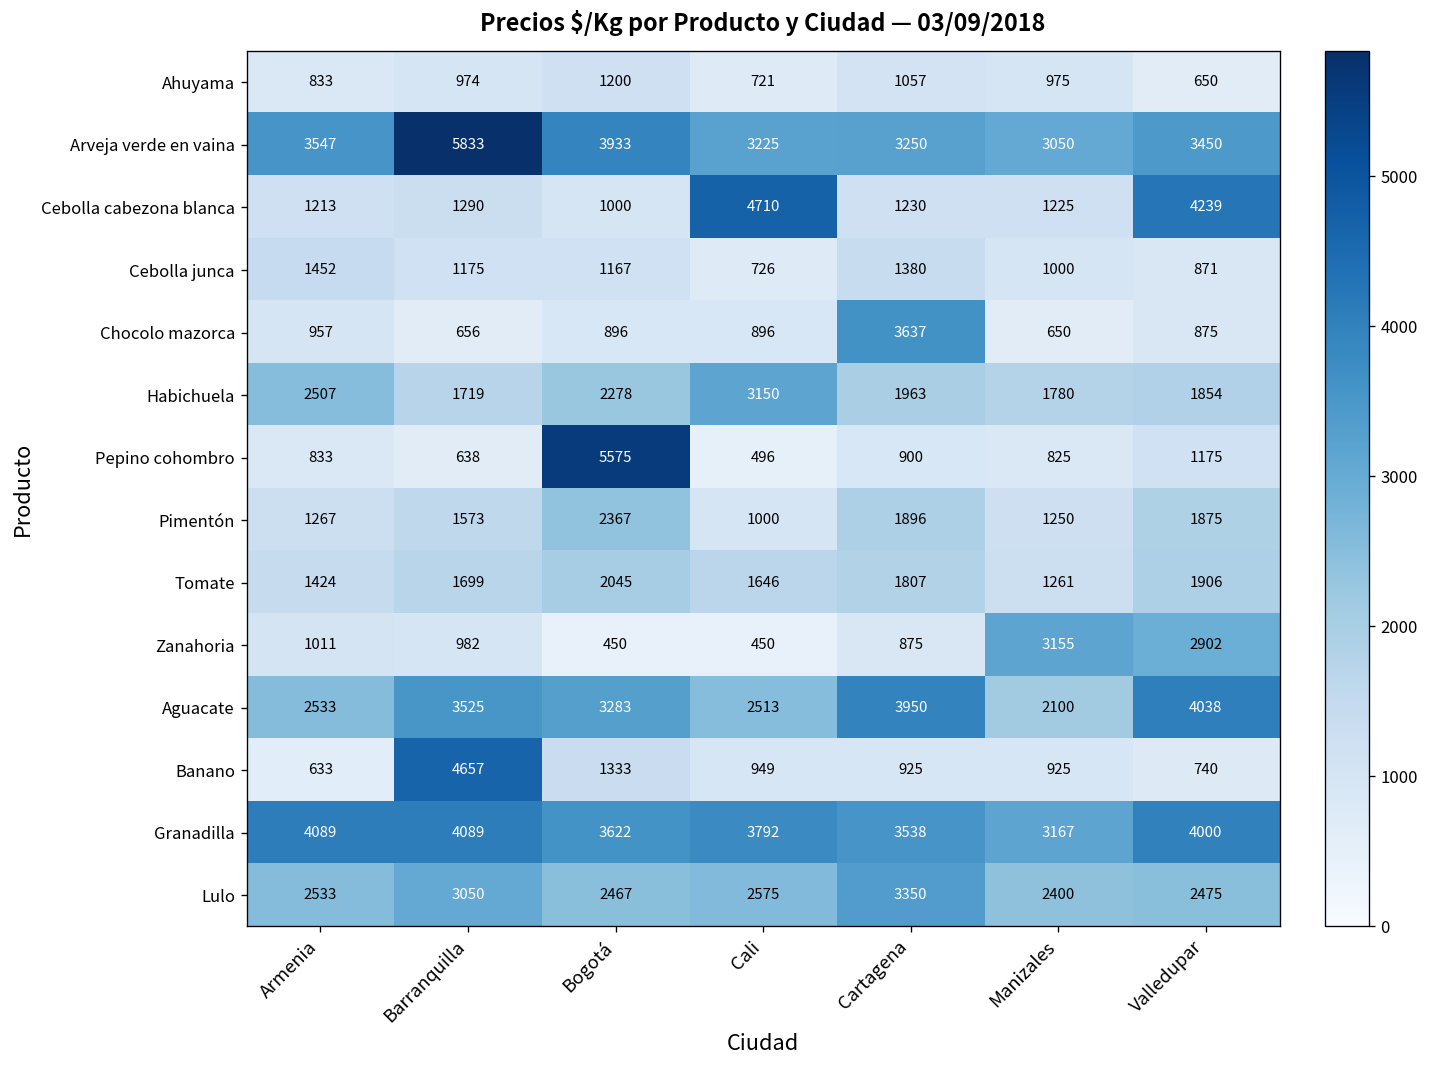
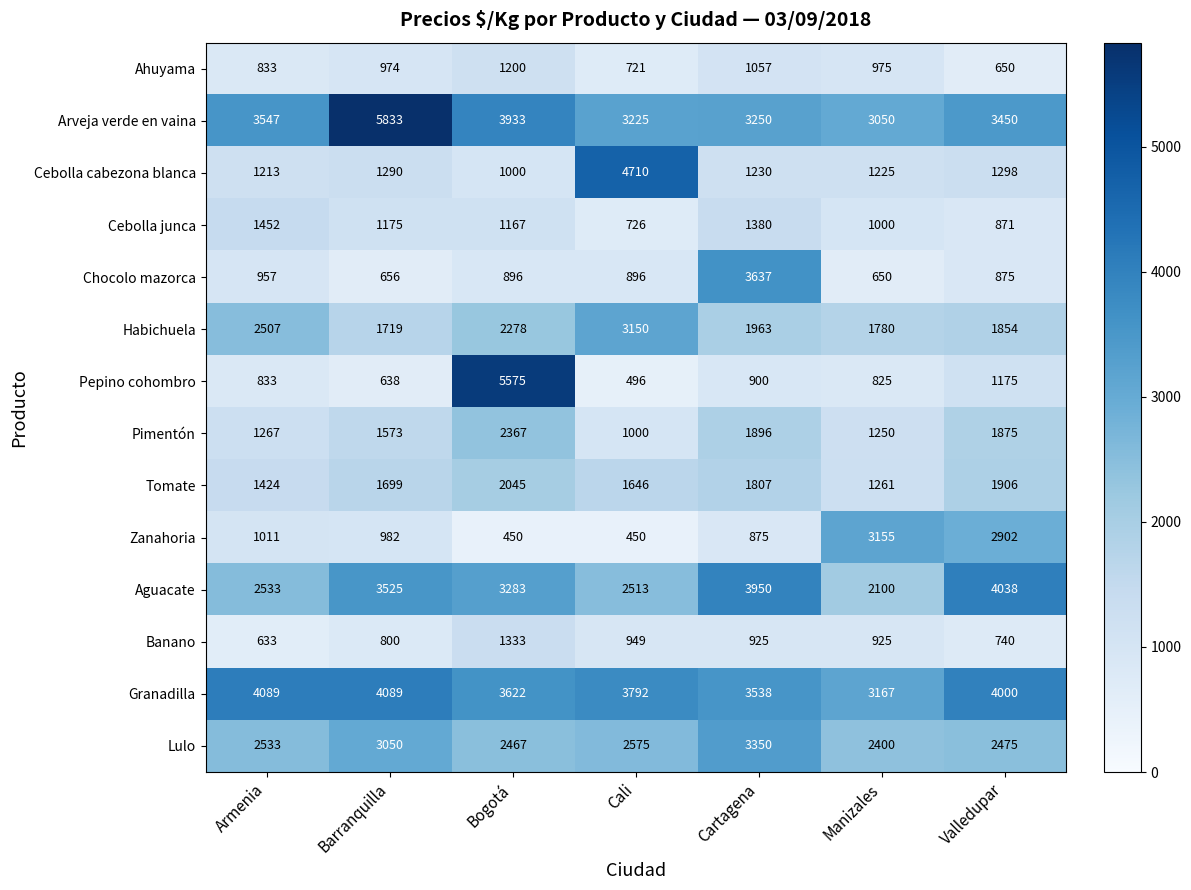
  {
    "Ahuyama": {
      "Armenia": 833,
      "Barranquilla": 974,
      "Bogotá": 1200,
      "Cali": 721,
      "Cartagena": 1057,
      "Manizales": 975,
      "Valledupar": 650
    },
    "Arveja verde en vaina": {
      "Armenia": 3547,
      "Barranquilla": 5833,
      "Bogotá": 3933,
      "Cali": 3225,
      "Cartagena": 3250,
      "Manizales": 3050,
      "Valledupar": 3450
    },
    "Cebolla cabezona blanca": {
      "Armenia": 1213,
      "Barranquilla": 1290,
      "Bogotá": 1000,
      "Cali": 4710,
      "Cartagena": 1230,
      "Manizales": 1225,
-     "Valledupar": 4239
+     "Valledupar": 1298
    },
    "Cebolla junca": {
      "Armenia": 1452,
      "Barranquilla": 1175,
      "Bogotá": 1167,
      "Cali": 726,
      "Cartagena": 1380,
      "Manizales": 1000,
      "Valledupar": 871
    },
    "Chocolo mazorca": {
      "Armenia": 957,
      "Barranquilla": 656,
      "Bogotá": 896,
      "Cali": 896,
      "Cartagena": 3637,
      "Manizales": 650,
      "Valledupar": 875
    },
    "Habichuela": {
      "Armenia": 2507,
      "Barranquilla": 1719,
      "Bogotá": 2278,
      "Cali": 3150,
      "Cartagena": 1963,
      "Manizales": 1780,
      "Valledupar": 1854
    },
    "Pepino cohombro": {
      "Armenia": 833,
      "Barranquilla": 638,
      "Bogotá": 5575,
      "Cali": 496,
      "Cartagena": 900,
      "Manizales": 825,
      "Valledupar": 1175
    },
    "Pimentón": {
      "Armenia": 1267,
      "Barranquilla": 1573,
      "Bogotá": 2367,
      "Cali": 1000,
      "Cartagena": 1896,
      "Manizales": 1250,
      "Valledupar": 1875
    },
    "Tomate": {
      "Armenia": 1424,
      "Barranquilla": 1699,
      "Bogotá": 2045,
      "Cali": 1646,
      "Cartagena": 1807,
      "Manizales": 1261,
      "Valledupar": 1906
    },
    "Zanahoria": {
      "Armenia": 1011,
      "Barranquilla": 982,
      "Bogotá": 450,
      "Cali": 450,
      "Cartagena": 875,
      "Manizales": 3155,
      "Valledupar": 2902
    },
    "Aguacate": {
      "Armenia": 2533,
      "Barranquilla": 3525,
      "Bogotá": 3283,
      "Cali": 2513,
      "Cartagena": 3950,
      "Manizales": 2100,
      "Valledupar": 4038
    },
    "Banano": {
      "Armenia": 633,
-     "Barranquilla": 4657,
+     "Barranquilla": 800,
      "Bogotá": 1333,
      "Cali": 949,
      "Cartagena": 925,
      "Manizales": 925,
      "Valledupar": 740
    },
    "Granadilla": {
      "Armenia": 4089,
      "Barranquilla": 4089,
      "Bogotá": 3622,
      "Cali": 3792,
      "Cartagena": 3538,
      "Manizales": 3167,
      "Valledupar": 4000
    },
    "Lulo": {
      "Armenia": 2533,
      "Barranquilla": 3050,
      "Bogotá": 2467,
      "Cali": 2575,
      "Cartagena": 3350,
      "Manizales": 2400,
      "Valledupar": 2475
    }
  }
